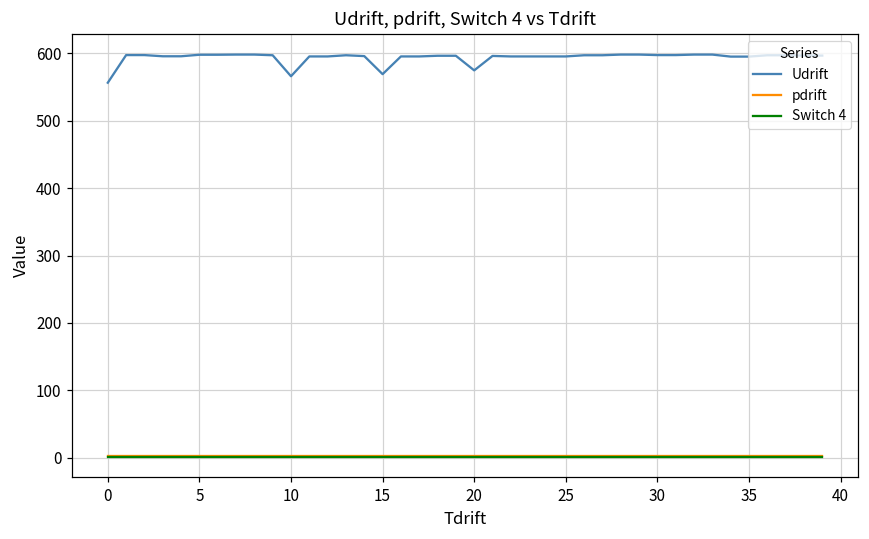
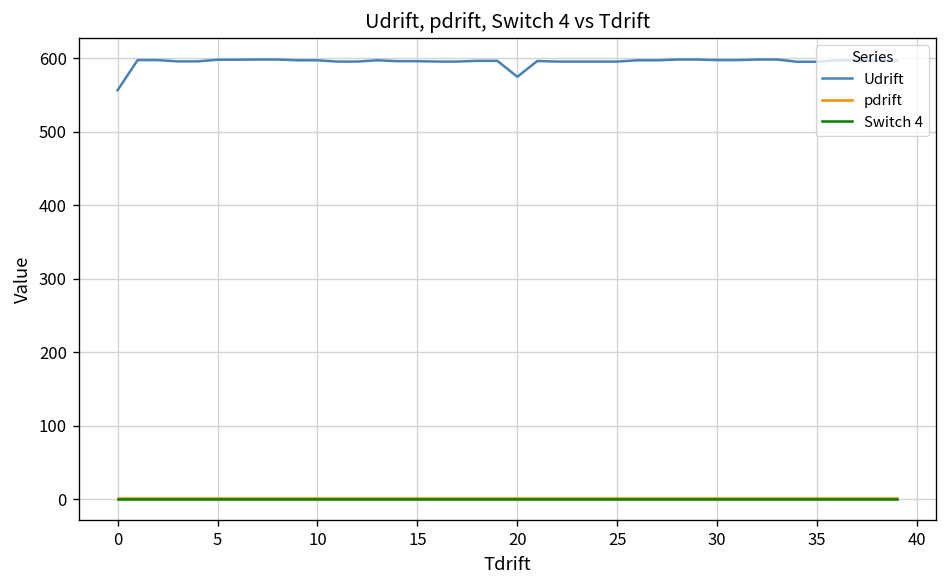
  {
    "Udrift": {
      "0": 560,
      "5": 600,
-     "10": 570,
-     "15": 570,
+     "10": 600,
+     "15": 600,
      "20": 570,
      "25": 600,
      "30": 600
    },
    "Switch 4": {
      "0": 0,
      "5": 0,
      "10": 0,
      "15": 0,
      "20": 0,
      "25": 0,
      "30": 0,
      "35": 0
    }
  }
